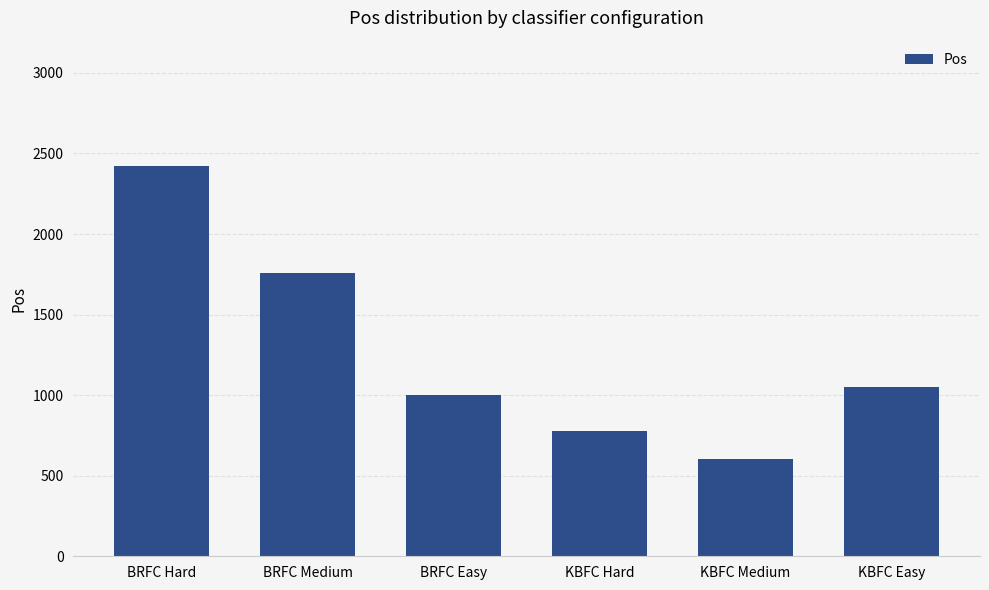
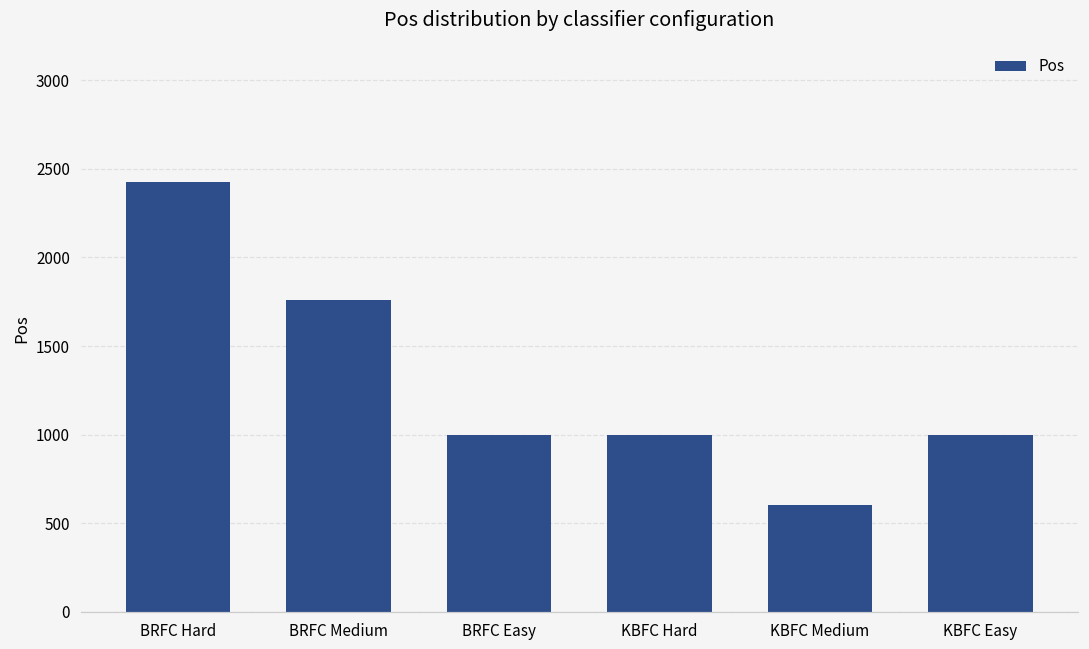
  {
    "BRFC Hard": 2420,
    "BRFC Medium": 1760,
    "BRFC Easy": 1000,
-   "KBFC Hard": 780,
+   "KBFC Hard": 1000,
    "KBFC Medium": 600,
-   "KBFC Easy": 1050
+   "KBFC Easy": 1000
  }
